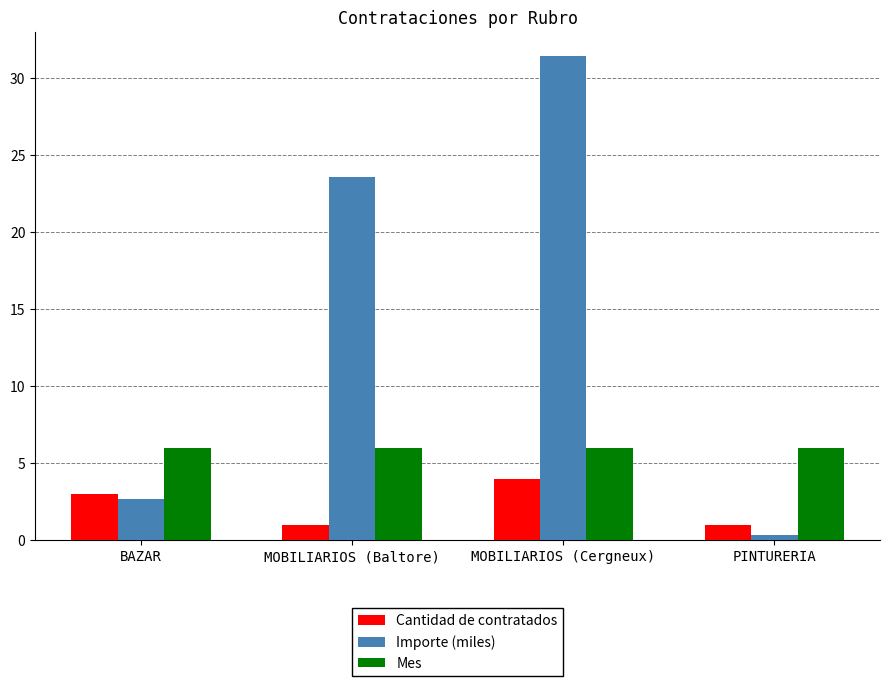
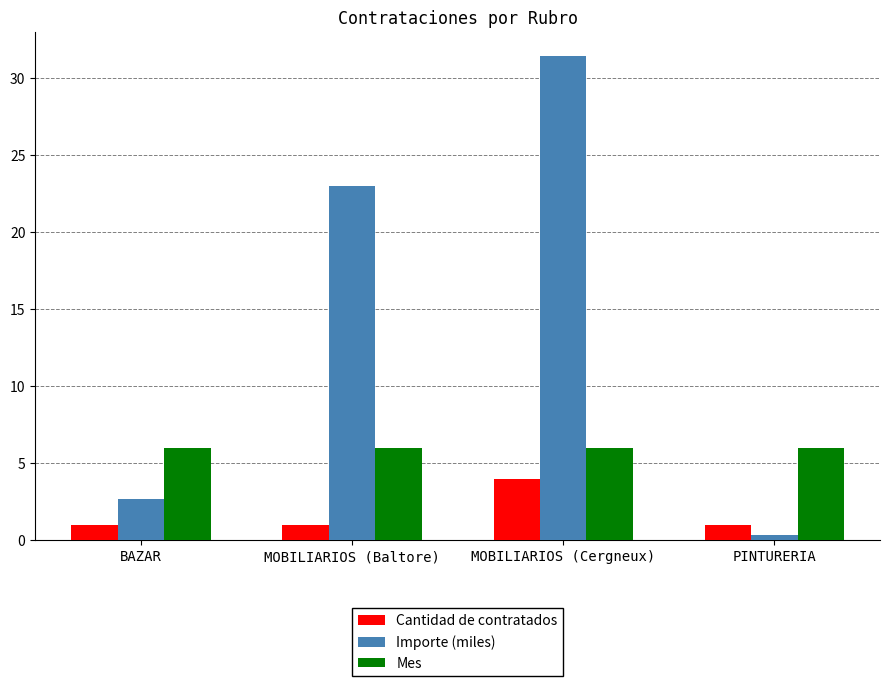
  {
    "Cantidad de contratados": {
-     "BAZAR": 3,
+     "BAZAR": 1,
      "MOBILIARIOS (Baltore)": 1,
      "MOBILIARIOS (Cergneux)": 4,
      "PINTURERIA": 1
    },
    "Importe (miles)": {
      "BAZAR": 2.7,
-     "MOBILIARIOS (Baltore)": 23.6,
+     "MOBILIARIOS (Baltore)": 23.0,
      "MOBILIARIOS (Cergneux)": 31.4,
      "PINTURERIA": 0.3
    },
    "Mes": {
      "BAZAR": 6.0,
      "MOBILIARIOS (Baltore)": 6.0,
      "MOBILIARIOS (Cergneux)": 6.0,
      "PINTURERIA": 6.0
    }
  }
